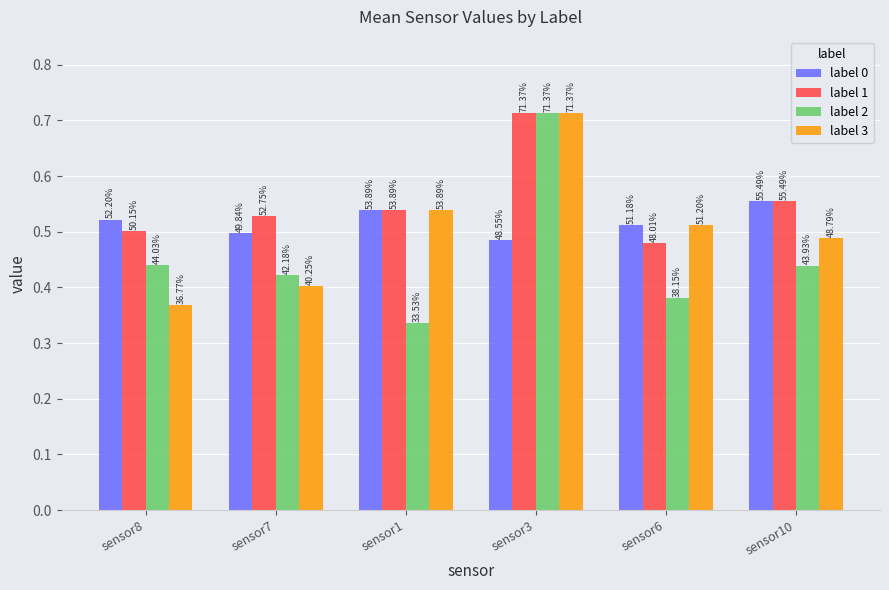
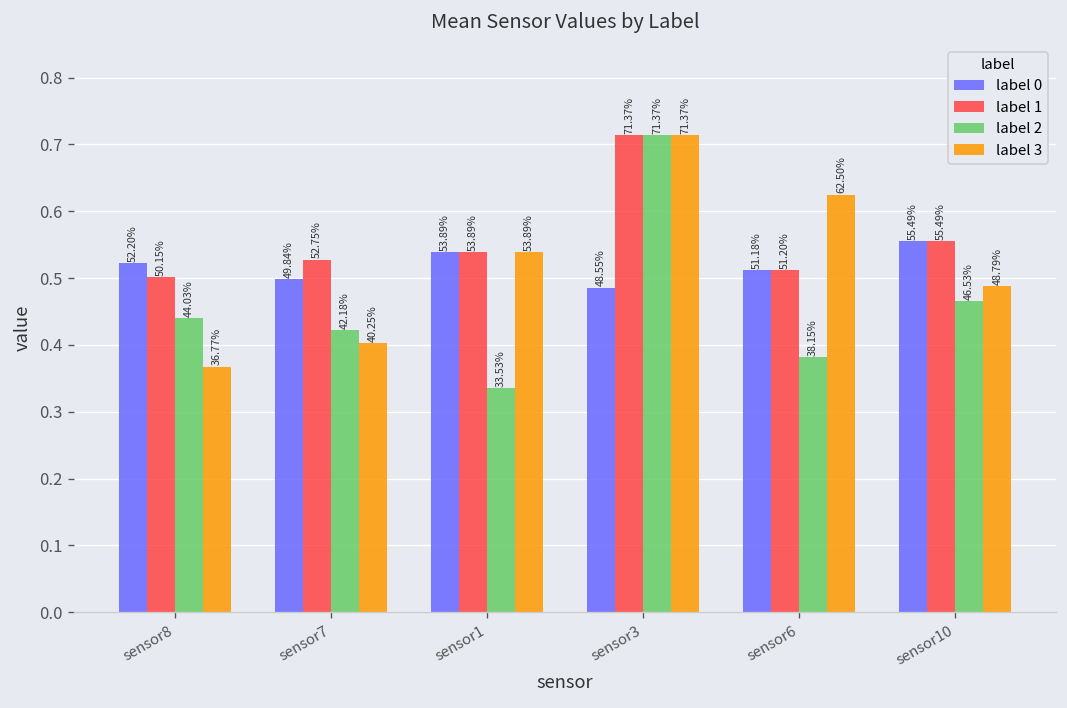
  {
    "label 0": {
      "sensor8": "52.20%",
      "sensor7": "49.84%",
      "sensor1": "53.89%",
      "sensor3": "48.55%",
      "sensor6": "51.18%",
      "sensor10": "55.49%"
    },
    "label 1": {
      "sensor8": "50.15%",
      "sensor7": "52.75%",
      "sensor1": "53.89%",
      "sensor3": "71.37%",
-     "sensor6": "48.01%",
+     "sensor6": "51.20%",
      "sensor10": "55.49%"
    },
    "label 2": {
      "sensor8": "44.03%",
      "sensor7": "42.18%",
      "sensor1": "33.53%",
      "sensor3": "71.37%",
      "sensor6": "38.15%",
-     "sensor10": "43.93%"
+     "sensor10": "46.53%"
    },
    "label 3": {
      "sensor8": "36.77%",
      "sensor7": "40.25%",
      "sensor1": "53.89%",
      "sensor3": "71.37%",
-     "sensor6": "51.20%",
+     "sensor6": "62.50%",
      "sensor10": "48.79%"
    }
  }
